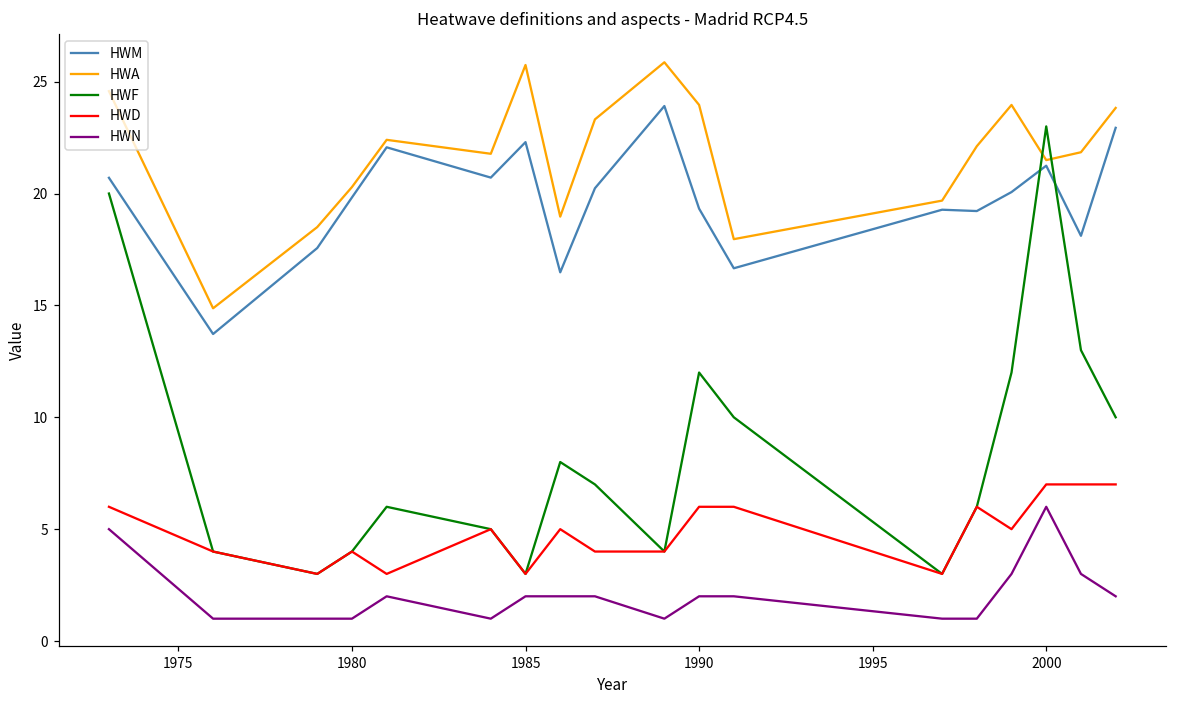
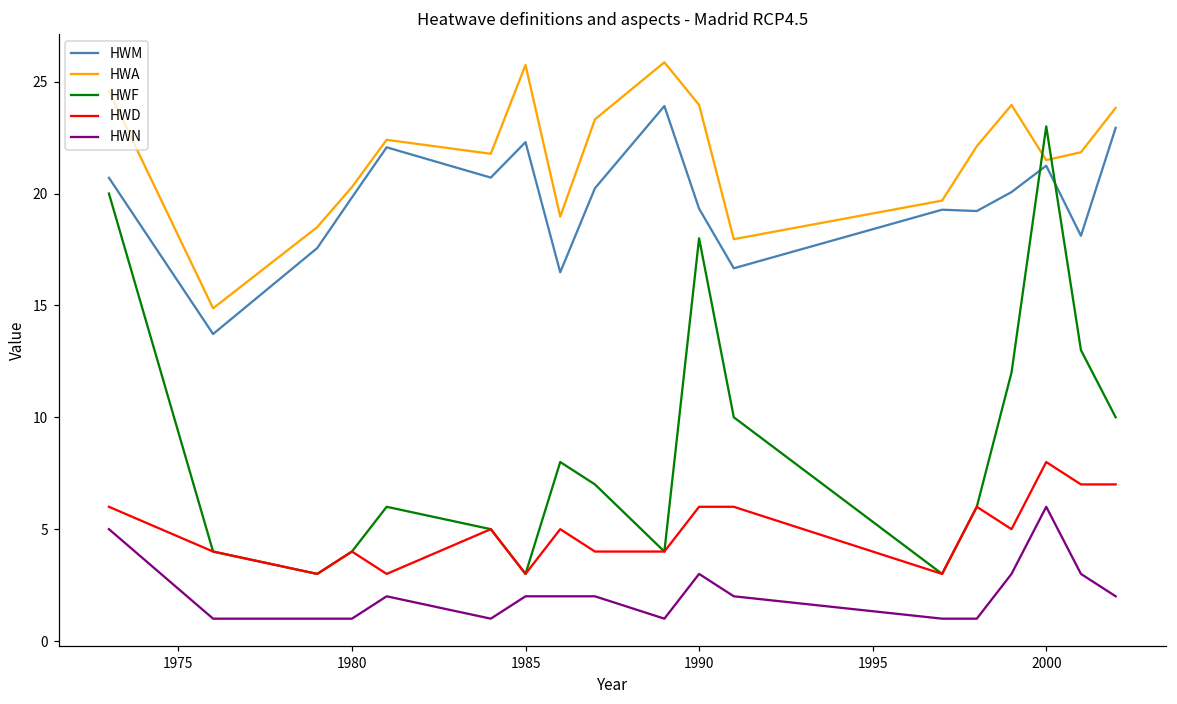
  {
    "HWM": {
      "1980": 19.8,
      "1985": 22.3,
      "1990": 19.3,
      "2000": 21.2
    },
    "HWA": {
      "1980": 20.3,
      "1985": 25.7,
      "1990": 24,
      "2000": 21.5
    },
    "HWF": {
-     "1990": 12,
+     "1990": 18,
      "2000": 23
    },
    "HWD": {
      "1990": 6,
-     "2000": 7
+     "2000": 8
    },
    "HWN": {
      "1980": 1,
      "1985": 2,
-     "1990": 2,
+     "1990": 3,
      "2000": 6
    }
  }
